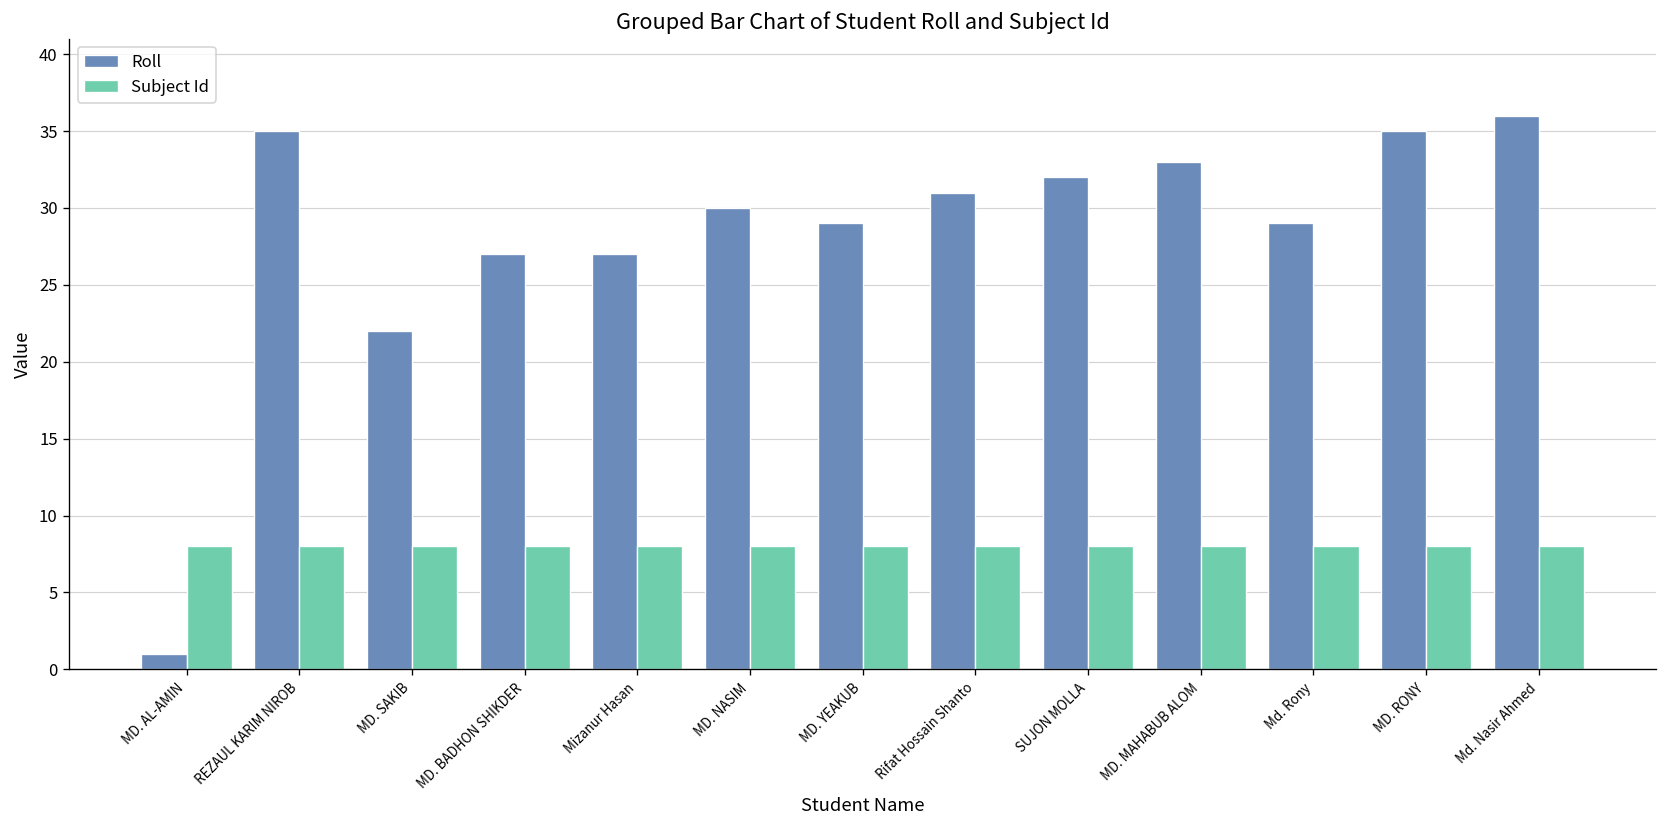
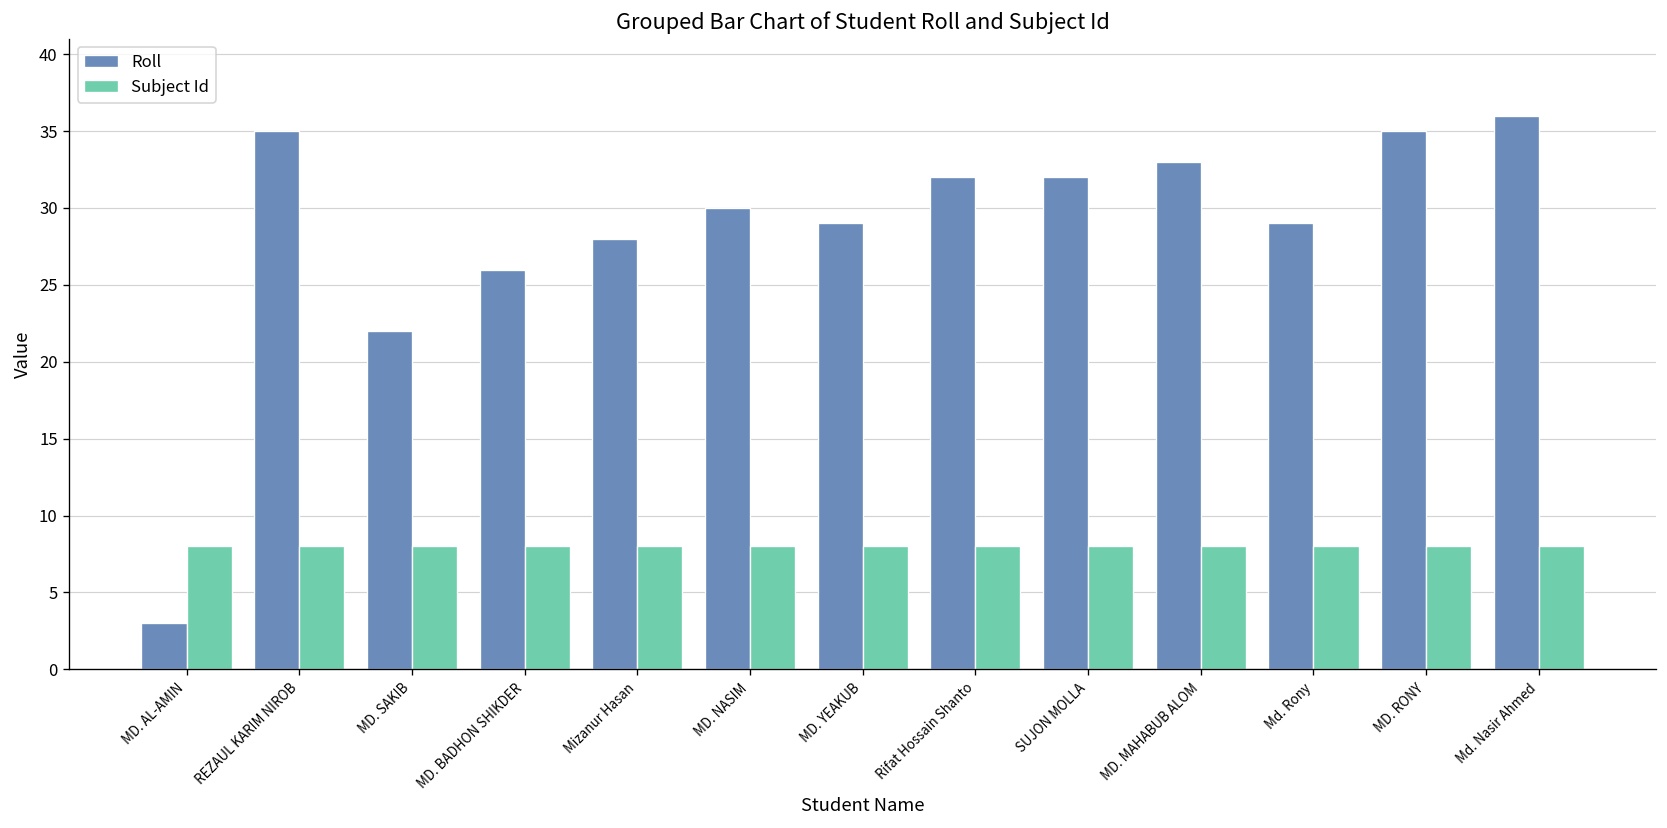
  {
    "Roll": {
-     "MD. AL-AMIN": 1,
+     "MD. AL-AMIN": 3,
      "REZAUL KARIM NIROB": 35,
      "MD. SAKIB": 22,
-     "MD. BADHON SHIKDER": 27,
-     "Mizanur Hasan": 27,
+     "MD. BADHON SHIKDER": 26,
+     "Mizanur Hasan": 28,
      "MD. NASIM": 30,
      "MD. YEAKUB": 29,
-     "Rifat Hossain Shanto": 31,
+     "Rifat Hossain Shanto": 32,
      "SUJON MOLLA": 32,
      "MD. MAHABUB ALOM": 33,
      "Md. Rony": 29,
      "MD. RONY": 35,
      "Md. Nasir Ahmed": 36
    },
    "Subject Id": {
      "MD. AL-AMIN": 8,
      "REZAUL KARIM NIROB": 8,
      "MD. SAKIB": 8,
      "MD. BADHON SHIKDER": 8,
      "Mizanur Hasan": 8,
      "MD. NASIM": 8,
      "MD. YEAKUB": 8,
      "Rifat Hossain Shanto": 8,
      "SUJON MOLLA": 8,
      "MD. MAHABUB ALOM": 8,
      "Md. Rony": 8,
      "MD. RONY": 8,
      "Md. Nasir Ahmed": 8
    }
  }
